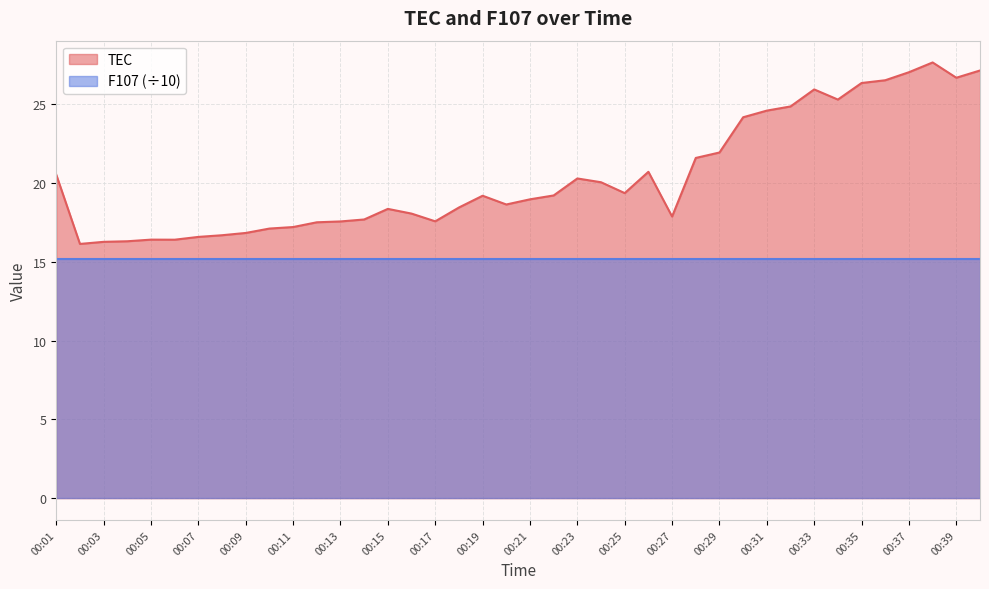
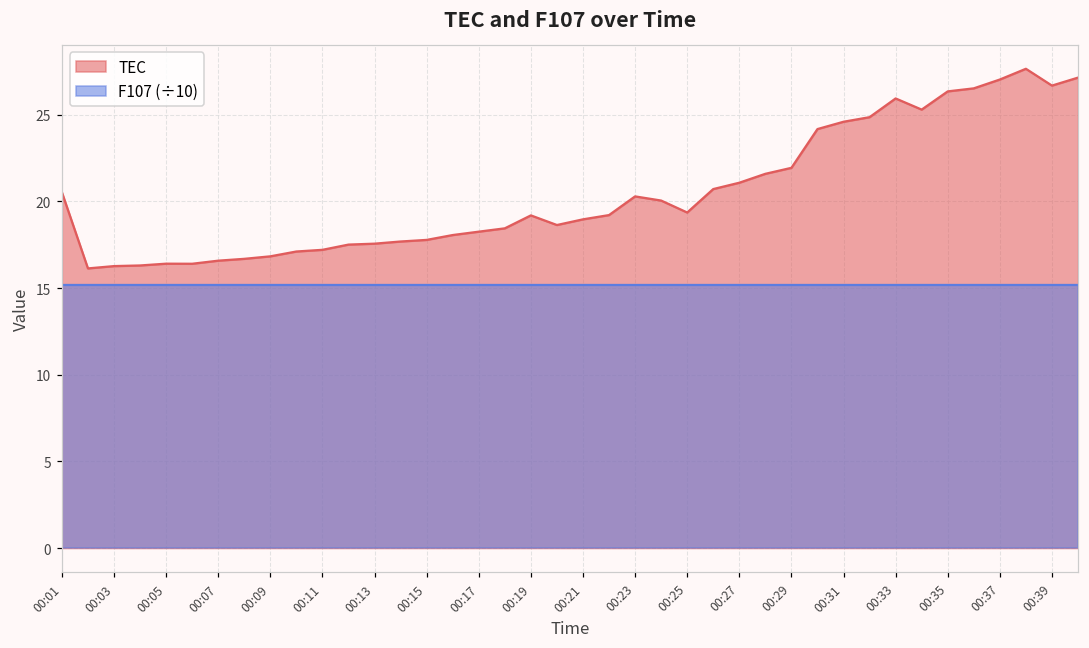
  {
    "TEC": {
      "00:01": 20.5,
      "00:03": 16.3,
      "00:05": 16.4,
      "00:07": 16.6,
      "00:09": 16.8,
      "00:11": 17.2,
      "00:13": 17.6,
-     "00:15": 18.4,
-     "00:17": 17.6,
+     "00:15": 17.8,
+     "00:17": 18.3,
      "00:19": 19.2,
      "00:21": 19.0,
      "00:23": 20.3,
      "00:25": 19.4,
-     "00:27": 17.9,
+     "00:27": 21.1,
      "00:29": 21.9,
      "00:31": 24.6,
      "00:33": 25.9,
      "00:35": 26.3,
      "00:37": 27.0,
      "00:39": 26.7
    },
    "F107 (÷10)": {
      "00:01": 15.2,
      "00:03": 15.2,
      "00:05": 15.2,
      "00:07": 15.2,
      "00:09": 15.2,
      "00:11": 15.2,
      "00:13": 15.2,
      "00:15": 15.2,
      "00:17": 15.2,
      "00:19": 15.2,
      "00:21": 15.2,
      "00:23": 15.2,
      "00:25": 15.2,
      "00:27": 15.2,
      "00:29": 15.2,
      "00:31": 15.2,
      "00:33": 15.2,
      "00:35": 15.2,
      "00:37": 15.2,
      "00:39": 15.2
    }
  }
